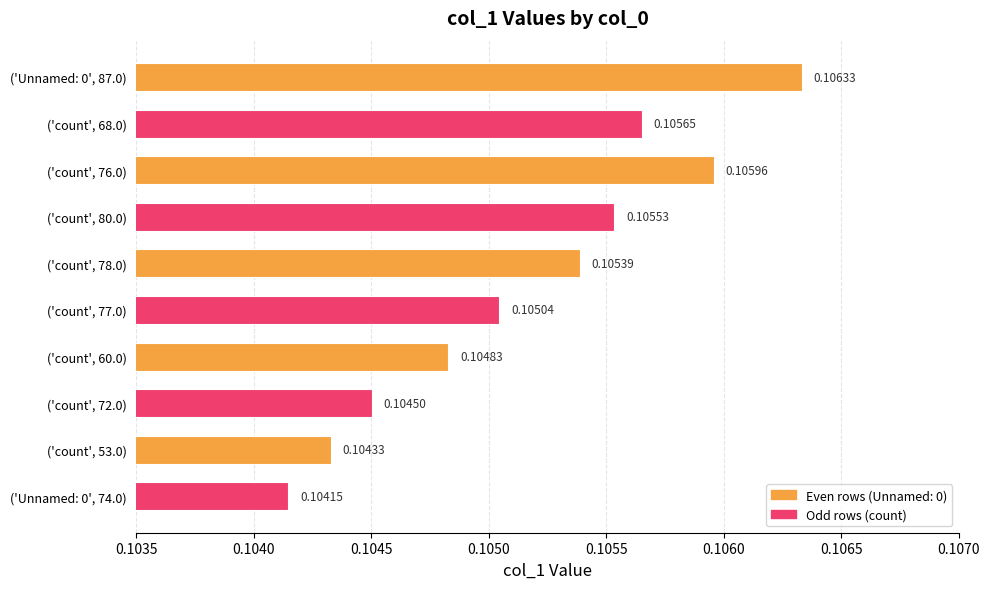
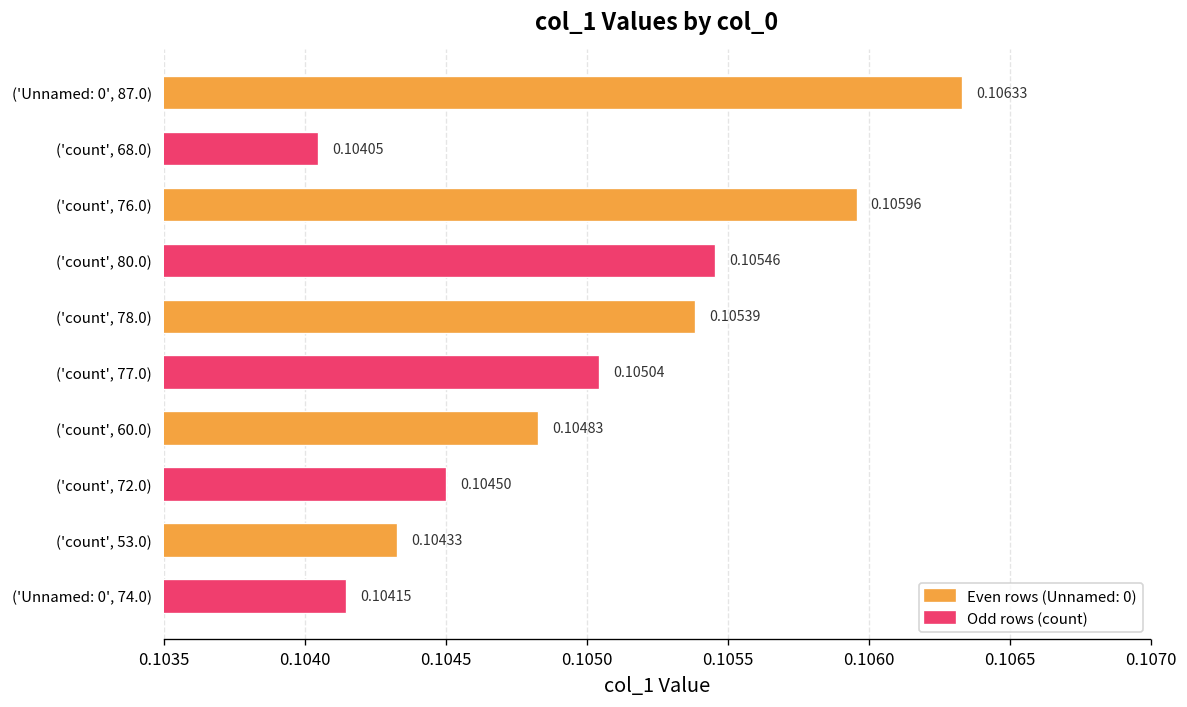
  {
    "('Unnamed: 0', 87.0)": 0.10633,
-   "('count', 68.0)": 0.10565,
+   "('count', 68.0)": 0.10405,
    "('count', 76.0)": 0.10596,
-   "('count', 80.0)": 0.10553,
+   "('count', 80.0)": 0.10546,
    "('count', 78.0)": 0.10539,
    "('count', 77.0)": 0.10504,
    "('count', 60.0)": 0.10483,
    "('count', 72.0)": 0.10450,
    "('count', 53.0)": 0.10433,
    "('Unnamed: 0', 74.0)": 0.10415
  }
